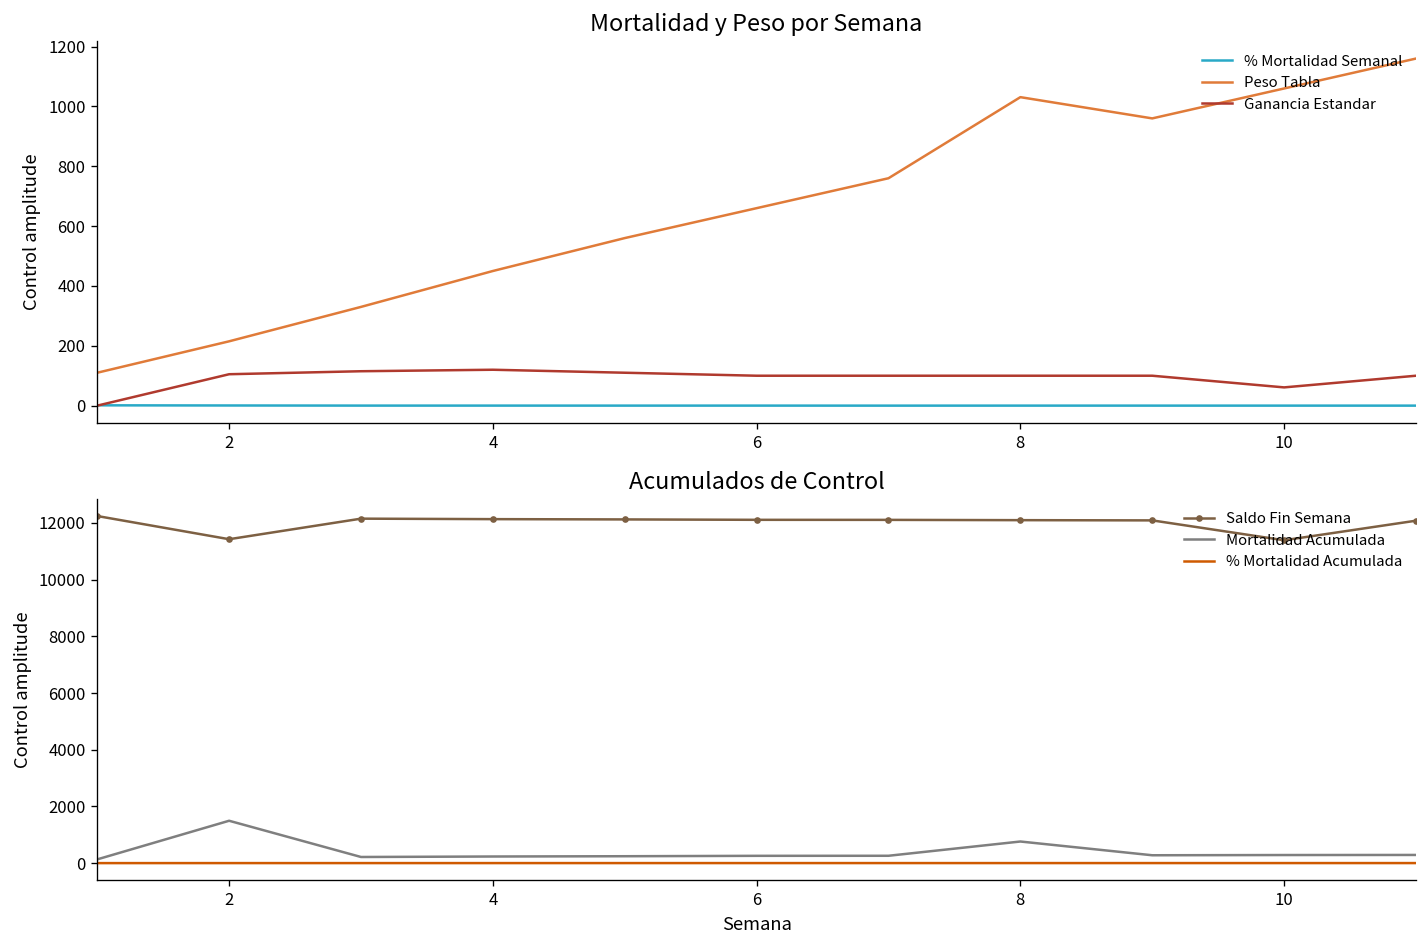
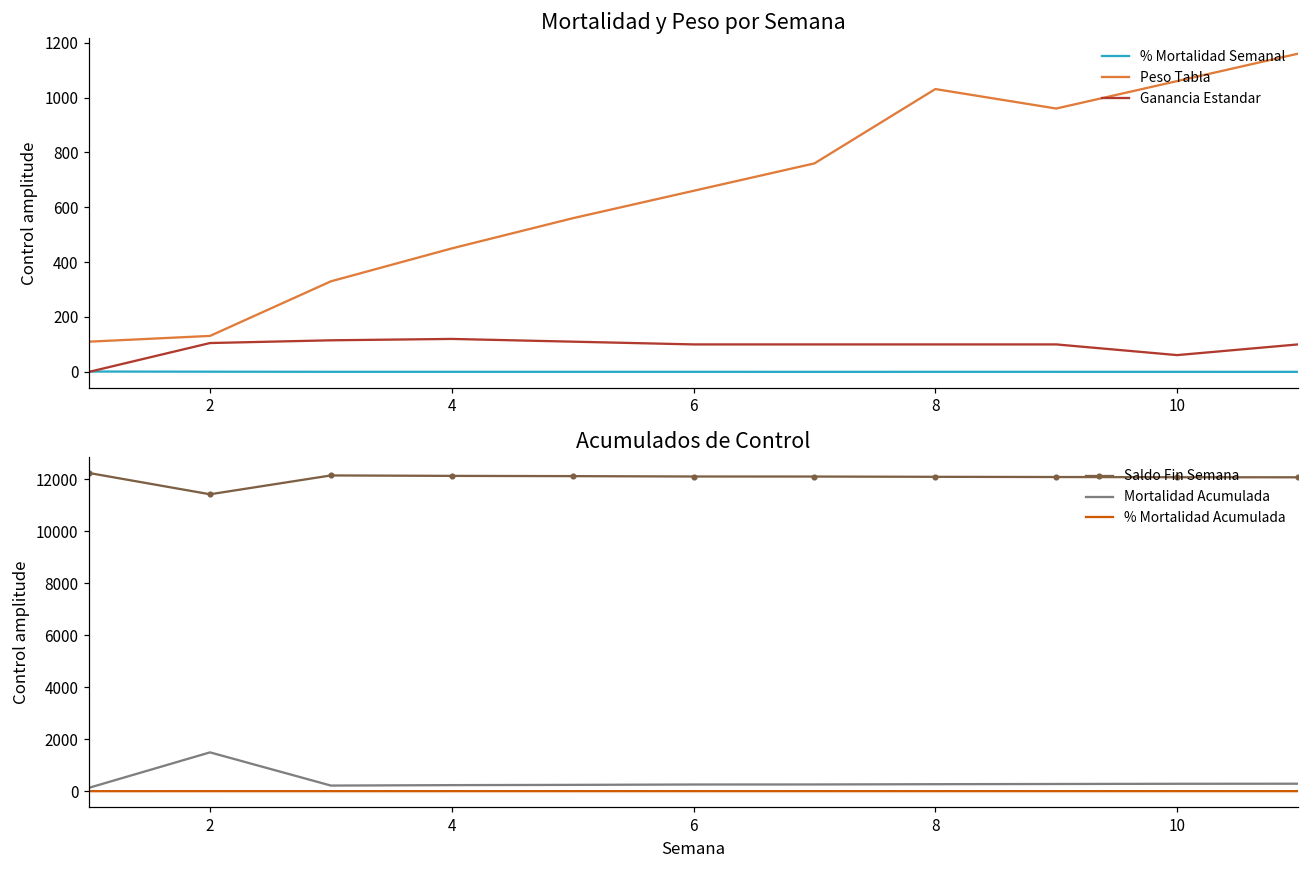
  {
    "Mortalidad y Peso por Semana": {
      "% Mortalidad Semanal": {
        "2": 0,
        "4": 0,
        "6": 0,
        "8": 0,
        "10": 0
      },
      "Peso Tabla": {
-       "2": 220,
+       "2": 130,
        "4": 450,
        "6": 660,
        "8": 1030,
        "10": 1060
      },
      "Ganancia Estandar": {
        "2": 110,
        "4": 120,
        "6": 100,
        "8": 100,
        "10": 60
      }
    },
    "Acumulados de Control": {
      "Saldo Fin Semana": {
        "2": 11400,
        "4": 12100,
        "6": 12100,
        "8": 12100,
-       "10": 11400
+       "10": 12100
      },
      "Mortalidad Acumulada": {
        "2": 1500,
        "4": 200,
        "6": 300,
-       "8": 800,
+       "8": 300,
        "10": 300
      },
      "% Mortalidad Acumulada": {
        "2": 0,
        "4": 0,
        "6": 0,
        "8": 0,
        "10": 0
      }
    }
  }
